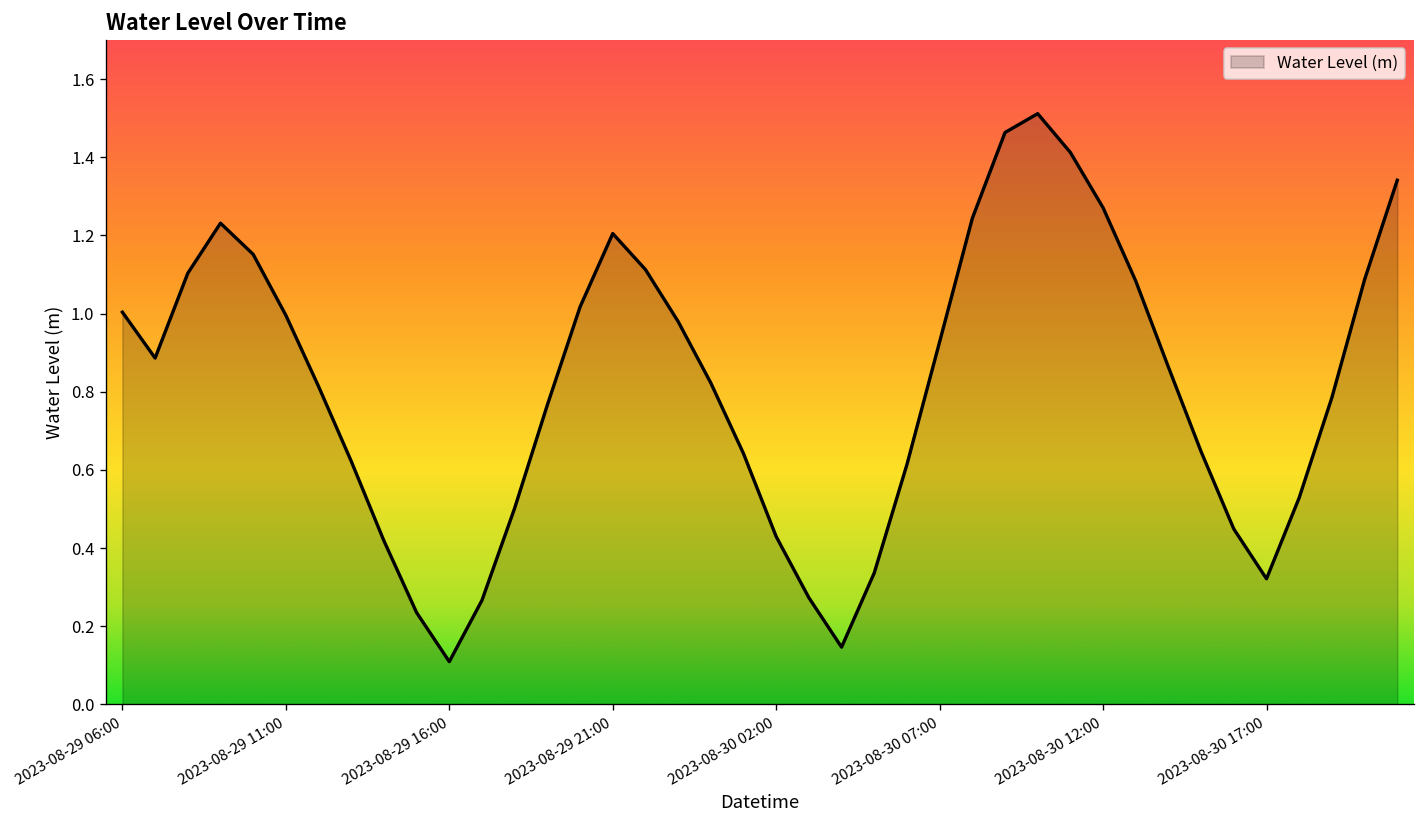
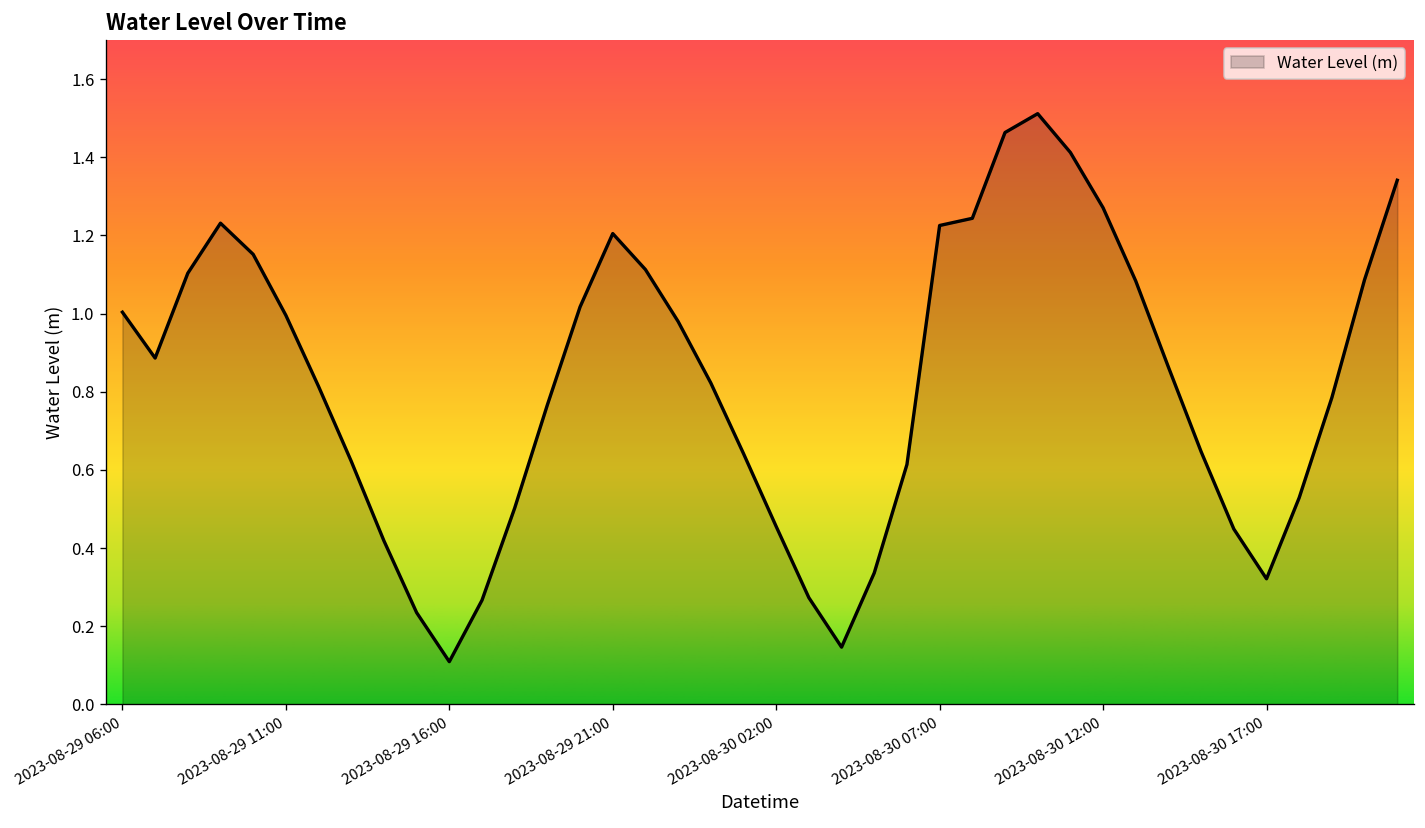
  {
    "2023-08-29 06:00": 1.00,
    "2023-08-29 11:00": 1.00,
    "2023-08-29 16:00": 0.11,
    "2023-08-29 21:00": 1.20,
-   "2023-08-30 02:00": 0.43,
-   "2023-08-30 07:00": 0.93,
+   "2023-08-30 02:00": 0.46,
+   "2023-08-30 07:00": 1.23,
    "2023-08-30 12:00": 1.27,
    "2023-08-30 17:00": 0.32
  }
